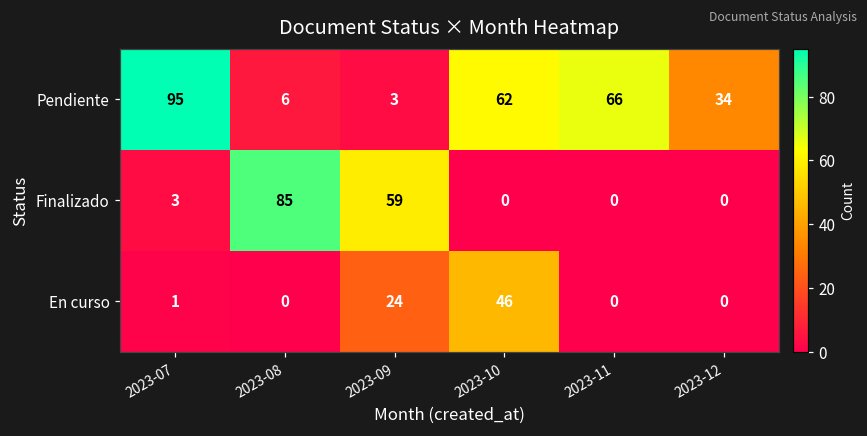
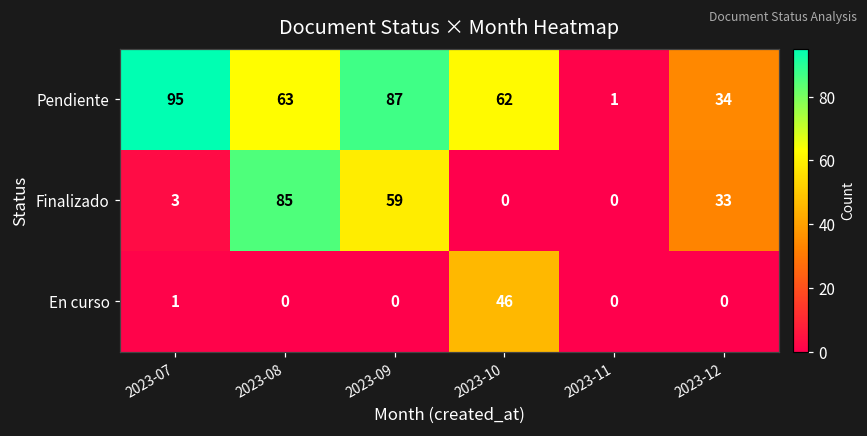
  {
    "Pendiente": {
      "2023-07": 95,
-     "2023-08": 6,
-     "2023-09": 3,
+     "2023-08": 63,
+     "2023-09": 87,
      "2023-10": 62,
-     "2023-11": 66,
+     "2023-11": 1,
      "2023-12": 34
    },
    "Finalizado": {
      "2023-07": 3,
      "2023-08": 85,
      "2023-09": 59,
      "2023-10": 0,
      "2023-11": 0,
-     "2023-12": 0
+     "2023-12": 33
    },
    "En curso": {
      "2023-07": 1,
      "2023-08": 0,
-     "2023-09": 24,
+     "2023-09": 0,
      "2023-10": 46,
      "2023-11": 0,
      "2023-12": 0
    }
  }
